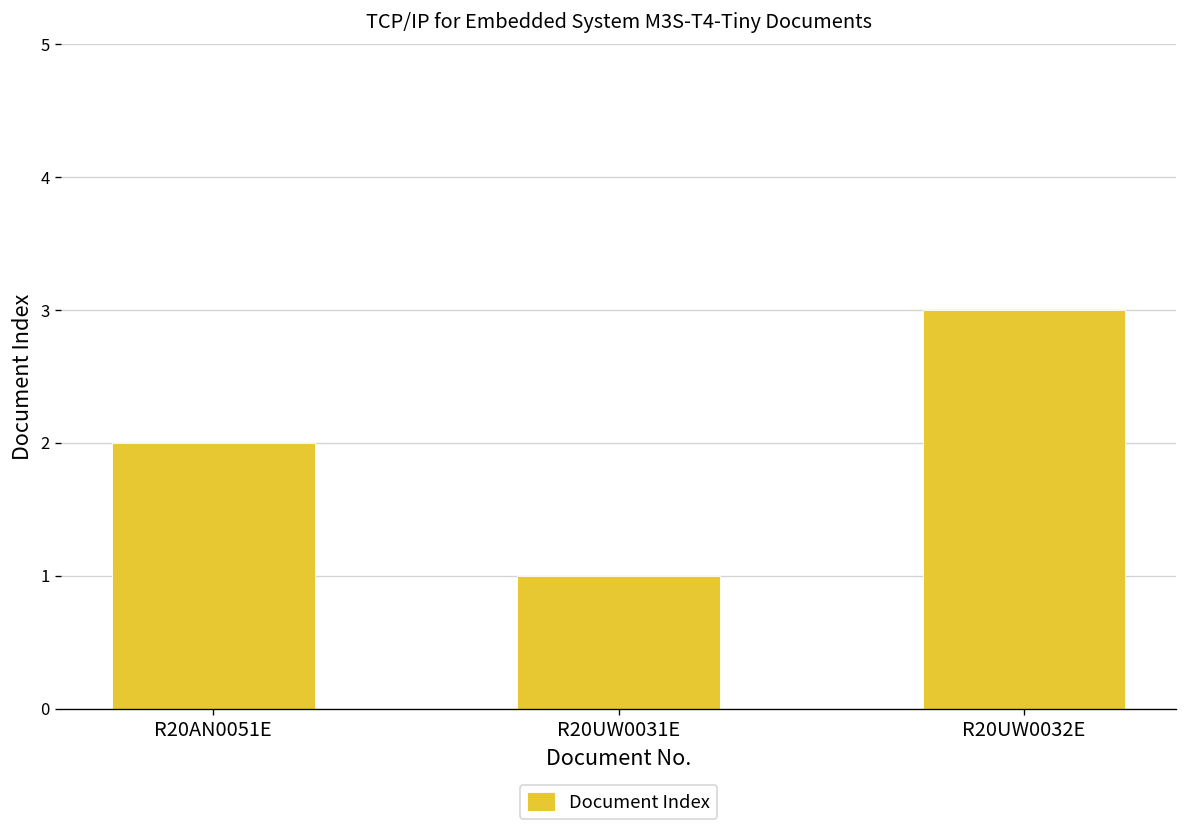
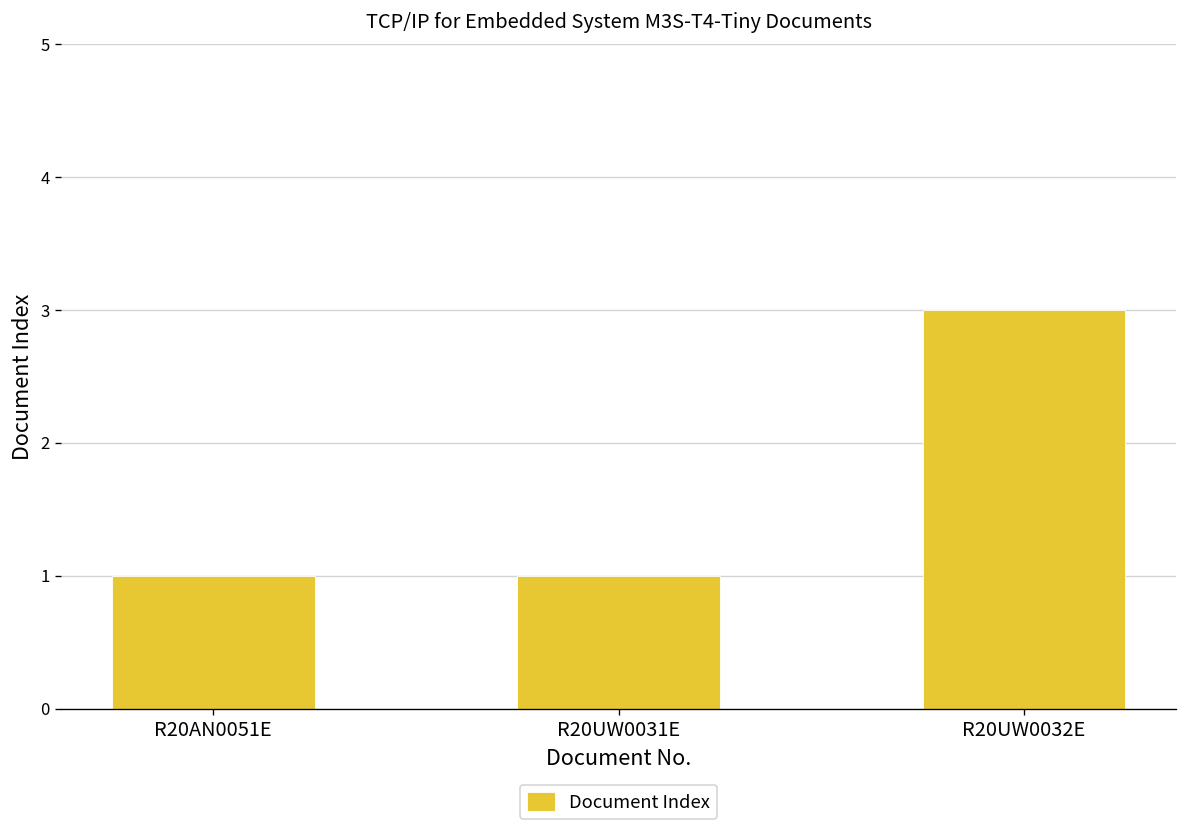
  {
-   "R20AN0051E": 2,
+   "R20AN0051E": 1,
    "R20UW0031E": 1,
    "R20UW0032E": 3
  }
